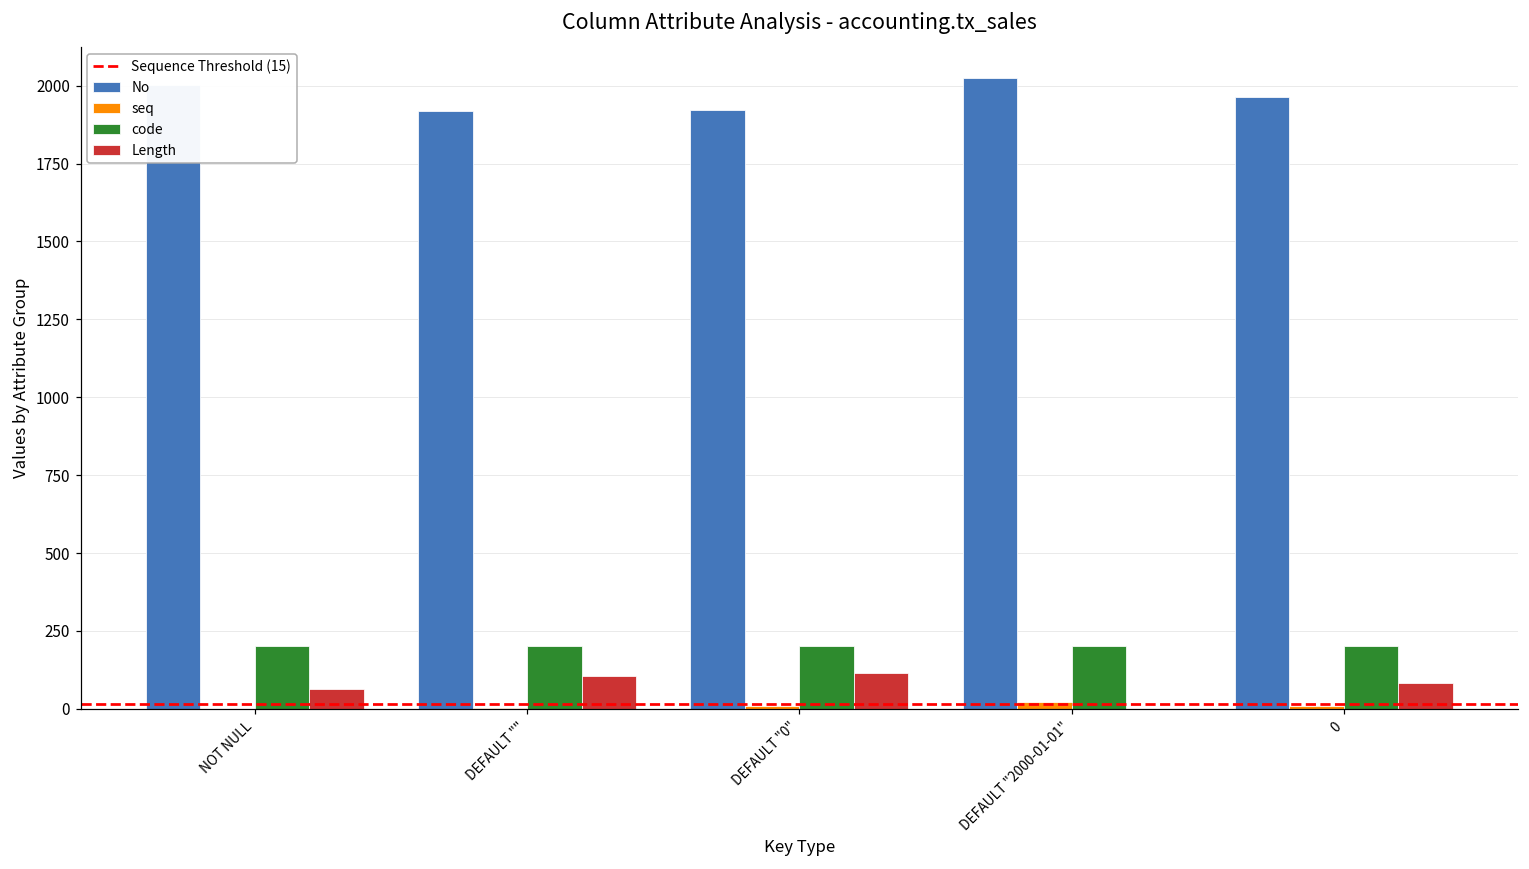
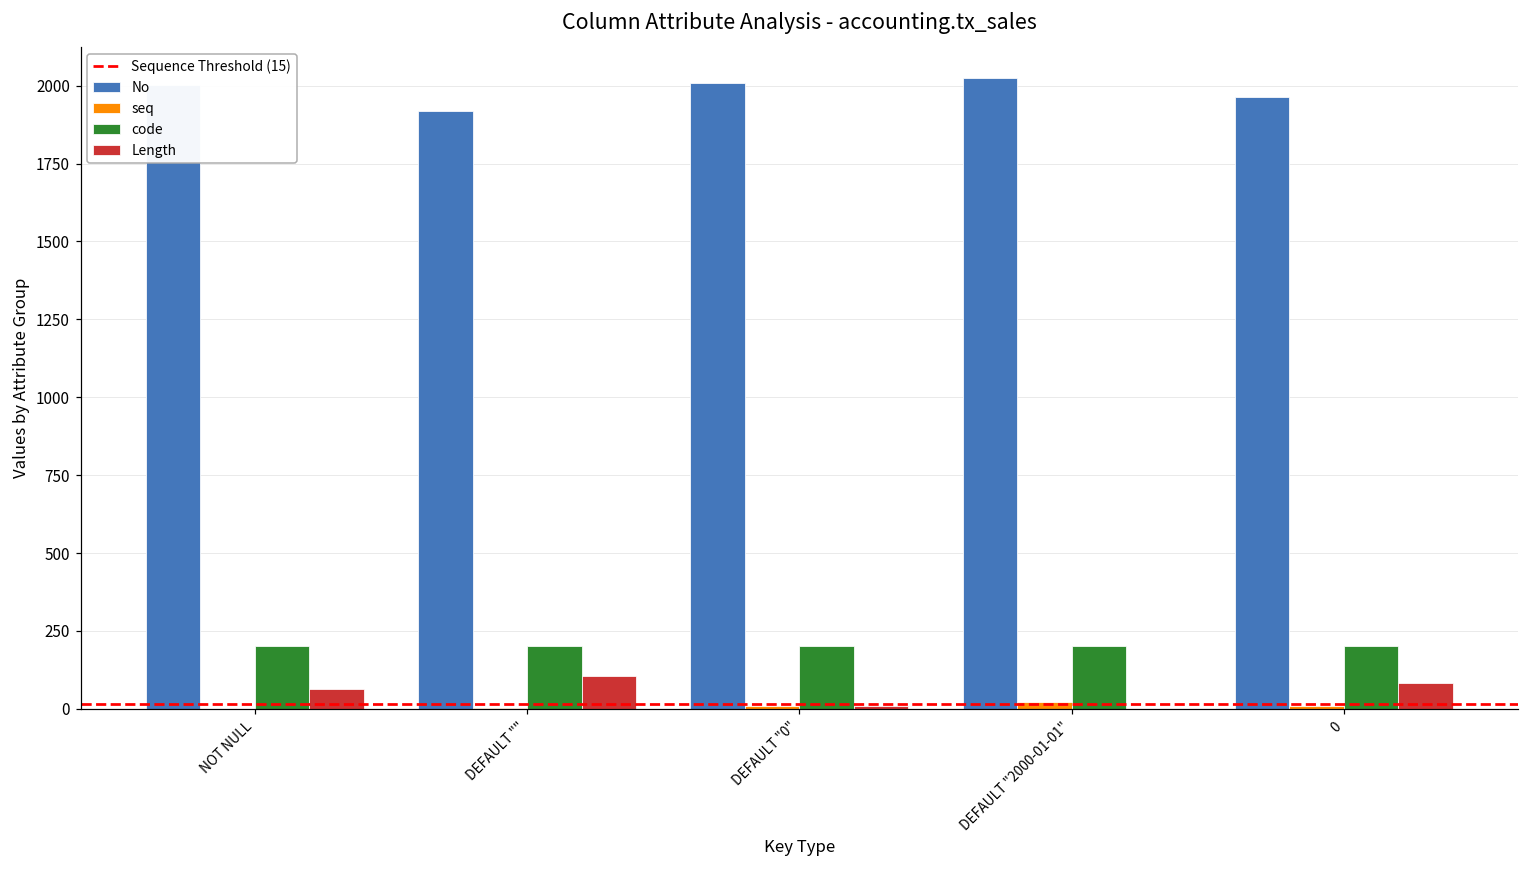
  {
    "No": {
      "DEFAULT \"\"": 1920,
-     "DEFAULT \"0\"": 1920,
+     "DEFAULT \"0\"": 2010,
      "DEFAULT \"2000-01-01\"": 2020,
      "0": 1970
    },
    "seq": {
      "DEFAULT \"0\"": 10,
      "DEFAULT \"2000-01-01\"": 20,
      "0": 10
    },
    "code": {
      "NOT NULL": 200,
      "DEFAULT \"\"": 200,
      "DEFAULT \"0\"": 200,
      "DEFAULT \"2000-01-01\"": 200,
      "0": 200
    },
    "Length": {
      "NOT NULL": 60,
      "DEFAULT \"\"": 110,
-     "DEFAULT \"0\"": 120,
+     "DEFAULT \"0\"": 10,
      "DEFAULT \"2000-01-01\"": 0,
      "0": 80
    }
  }
